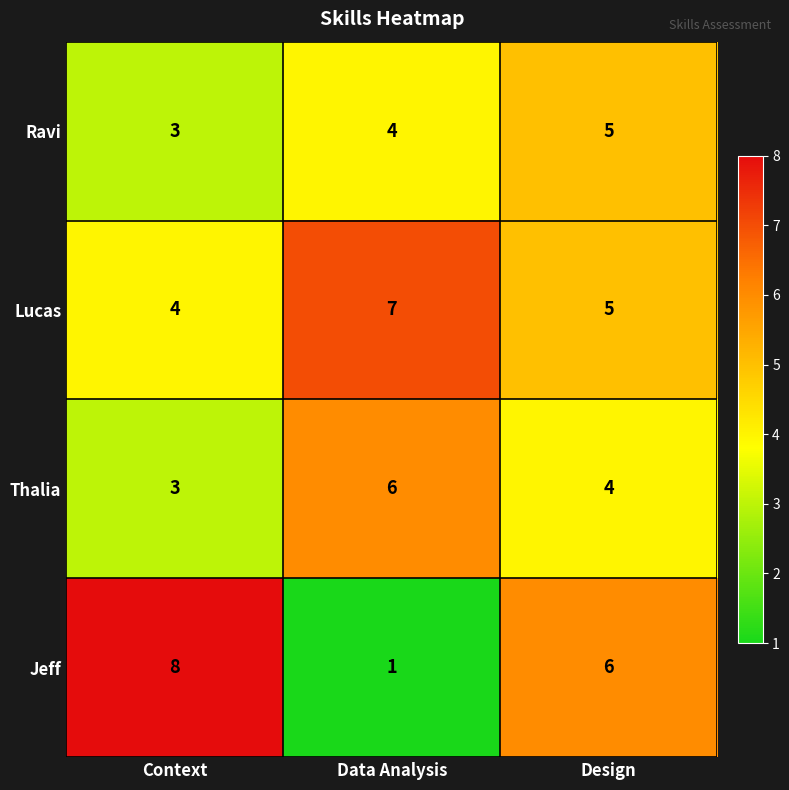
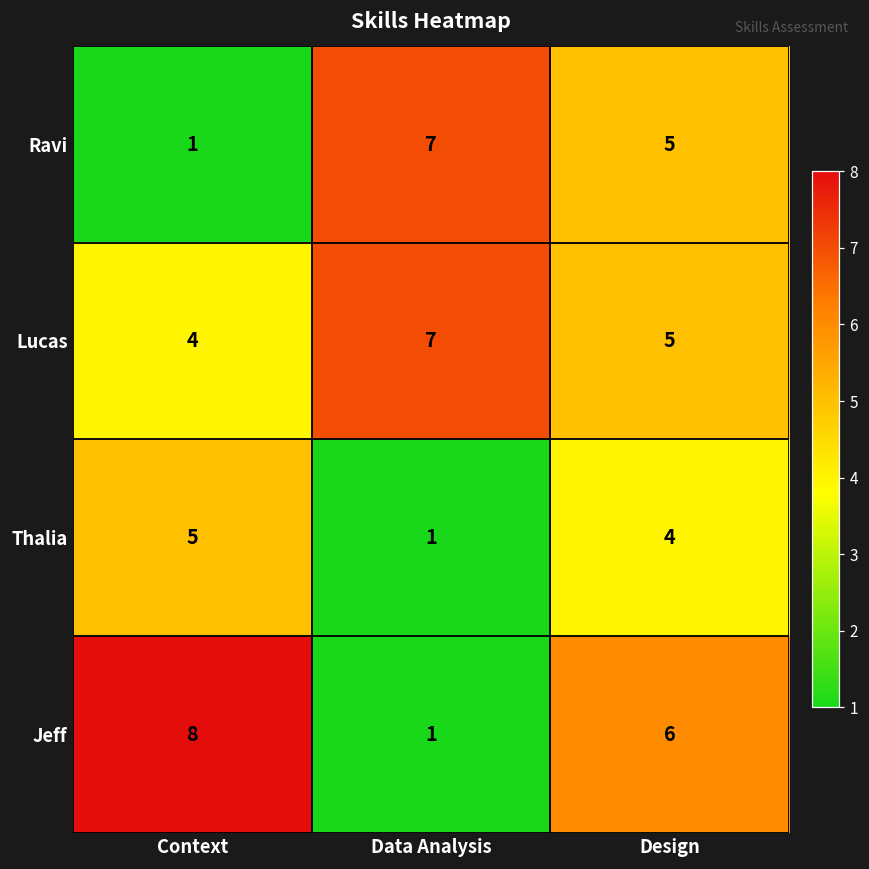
  {
    "Ravi": {
-     "Context": 3,
-     "Data Analysis": 4,
+     "Context": 1,
+     "Data Analysis": 7,
      "Design": 5
    },
    "Lucas": {
      "Context": 4,
      "Data Analysis": 7,
      "Design": 5
    },
    "Thalia": {
-     "Context": 3,
-     "Data Analysis": 6,
+     "Context": 5,
+     "Data Analysis": 1,
      "Design": 4
    },
    "Jeff": {
      "Context": 8,
      "Data Analysis": 1,
      "Design": 6
    }
  }
